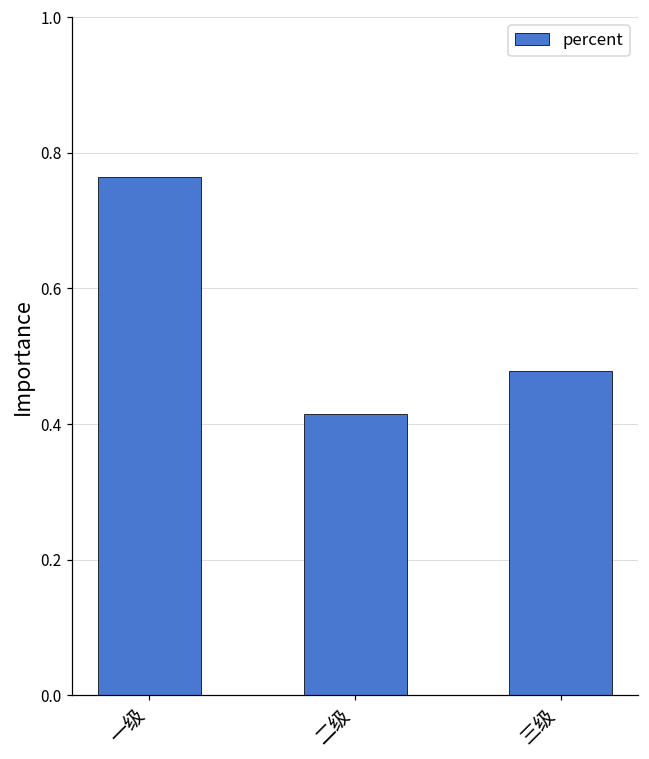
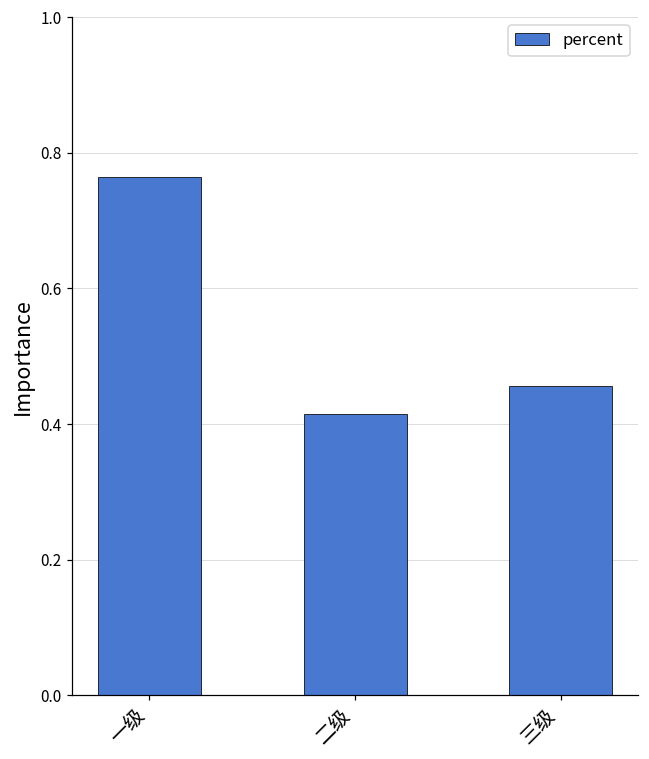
  {
    "一级": 0.76,
    "二级": 0.41,
-   "三级": 0.48
+   "三级": 0.46
  }
